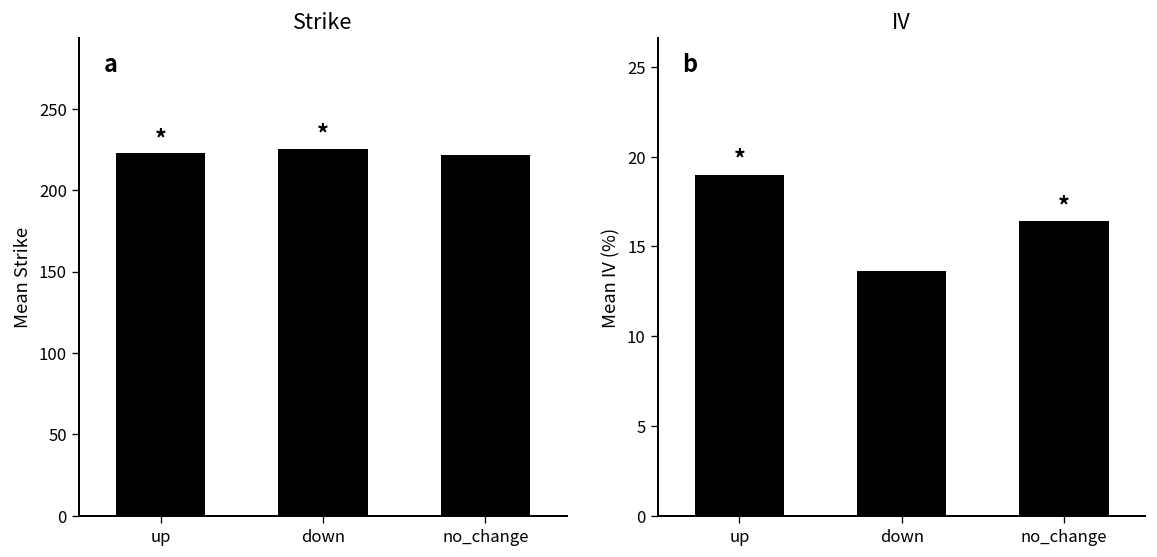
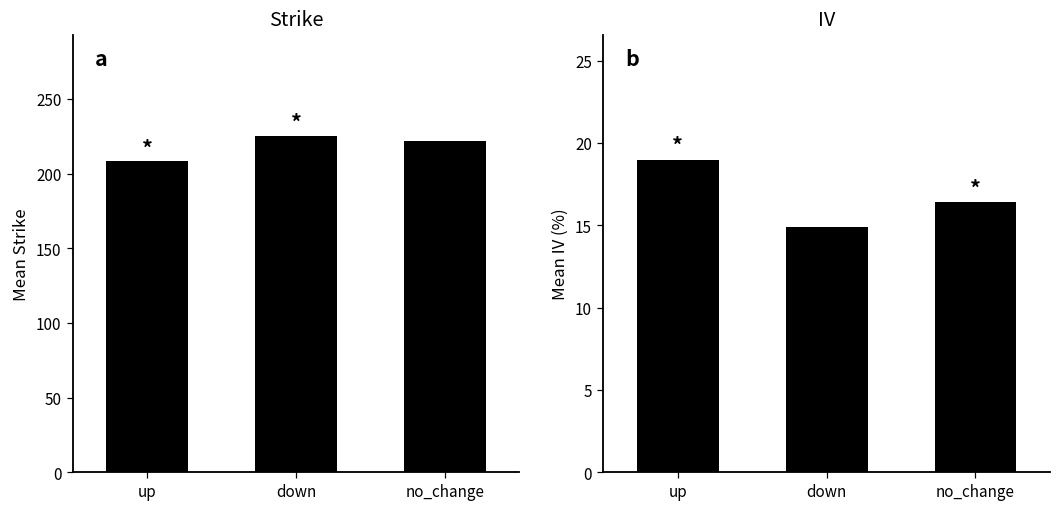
  {
    "Strike": {
-     "up": 223,
+     "up": 209,
      "down": 226,
      "no_change": 222
    },
    "IV": {
      "up": 19.0,
-     "down": 13.6,
+     "down": 14.9,
      "no_change": 16.4
    }
  }
